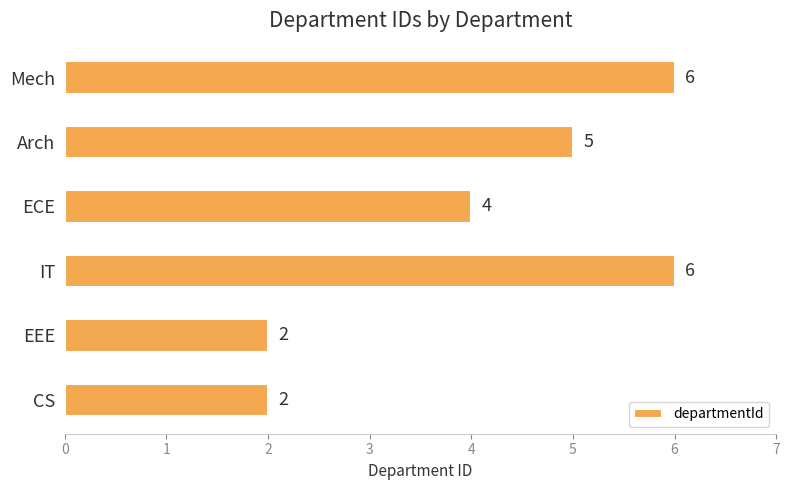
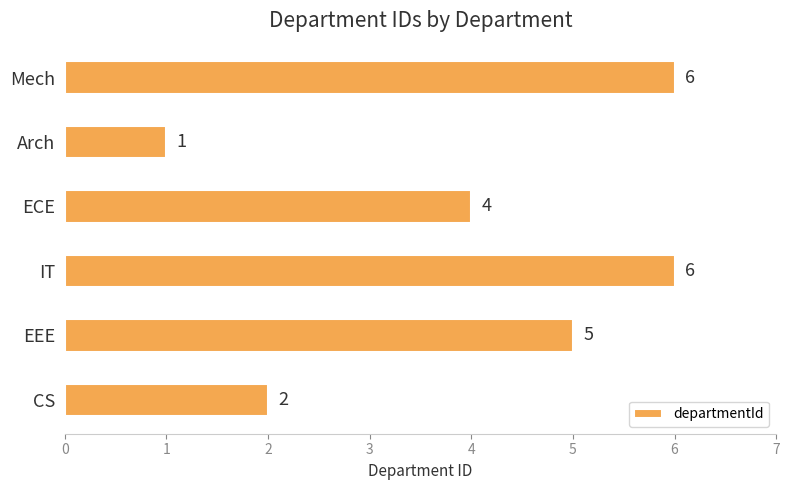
  {
    "Mech": 6,
-   "Arch": 5,
+   "Arch": 1,
    "ECE": 4,
    "IT": 6,
-   "EEE": 2,
+   "EEE": 5,
    "CS": 2
  }
